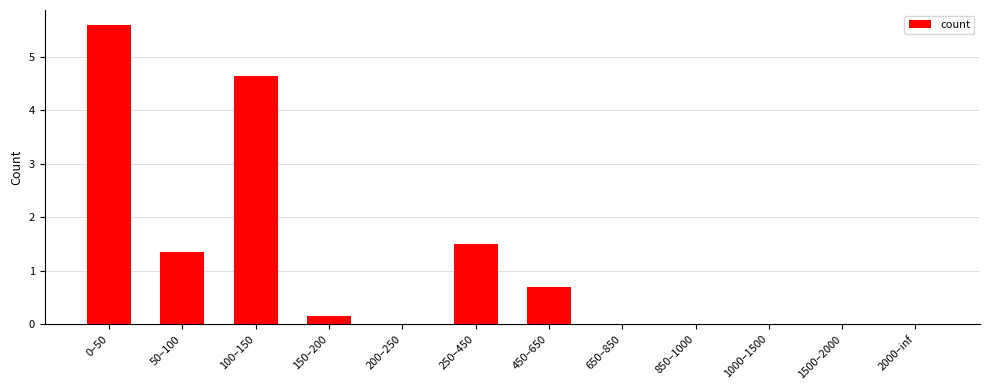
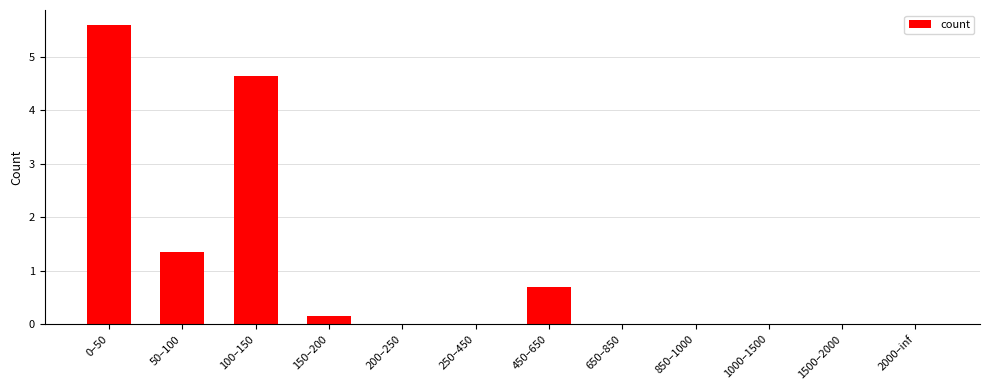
  {
    "0–50": 5.6,
    "50–100": 1.4,
    "100–150": 4.6,
    "150–200": 0.1,
    "200–250": 0.0,
-   "250–450": 1.5,
+   "250–450": 0.0,
    "450–650": 0.7,
    "650–850": 0.0,
    "850–1000": 0.0,
    "1000–1500": 0.0,
    "1500–2000": 0.0,
    "2000–inf": 0.0
  }
